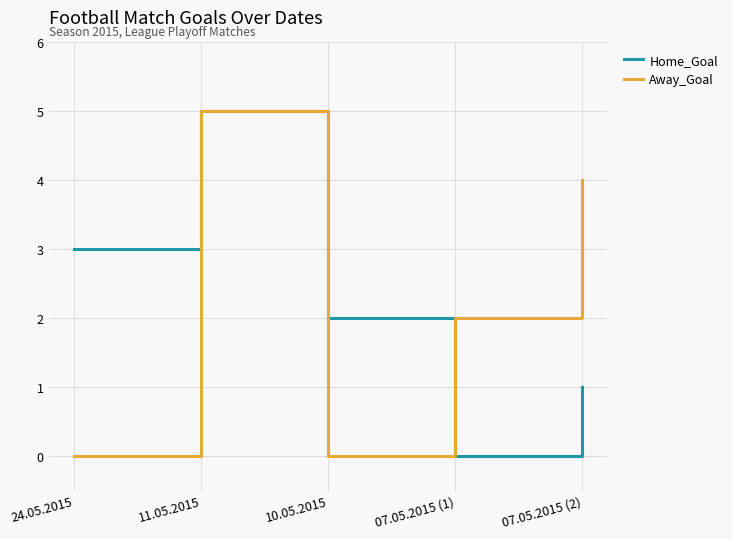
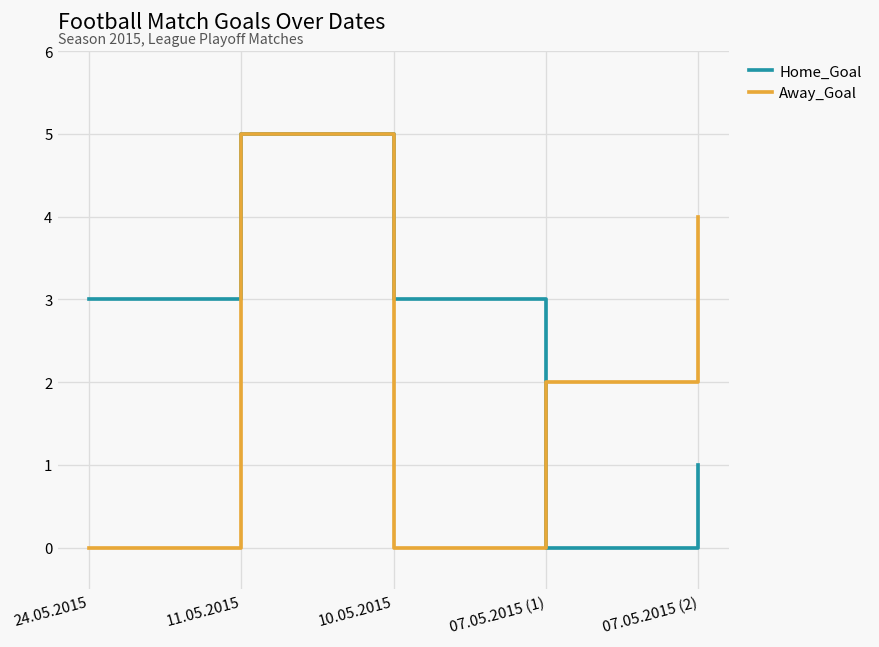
  {
    "Home_Goal": {
      "24.05.2015": 3,
-     "10.05.2015": 2,
+     "10.05.2015": 3,
      "07.05.2015 (1)": 0,
      "07.05.2015 (2)": 1
    },
    "Away_Goal": {
      "24.05.2015": 0,
      "10.05.2015": 0,
      "07.05.2015 (1)": 2,
      "07.05.2015 (2)": 4
    }
  }
